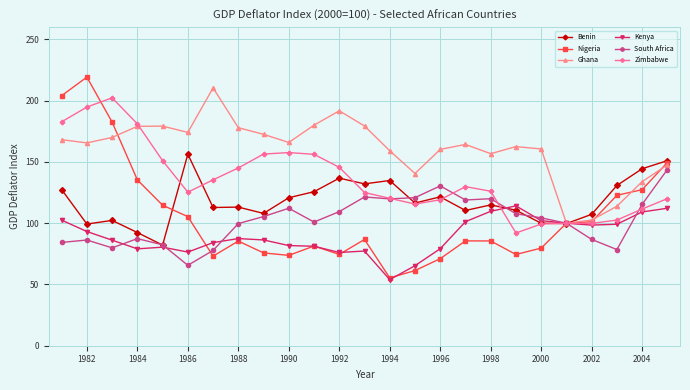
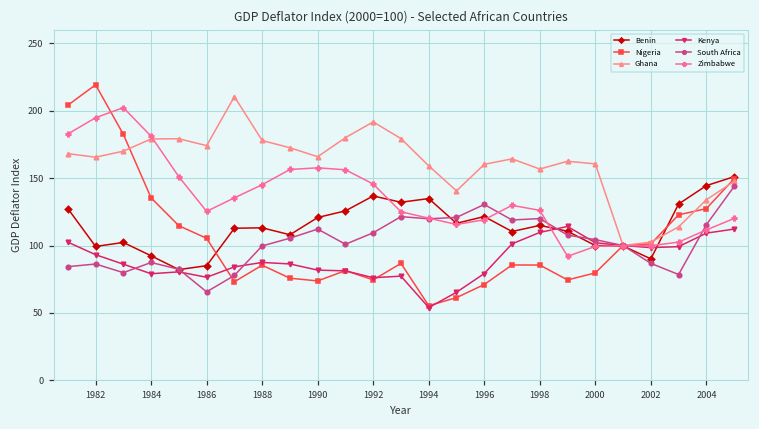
  {
    "Benin": {
      "1982": 99,
      "1984": 92,
-     "1986": 156,
+     "1986": 85,
      "1988": 113,
      "1990": 121,
      "1992": 137,
      "1994": 135,
      "1996": 122,
      "1998": 115,
-     "2002": 107,
+     "2002": 90,
      "2004": 144
    }
  }
